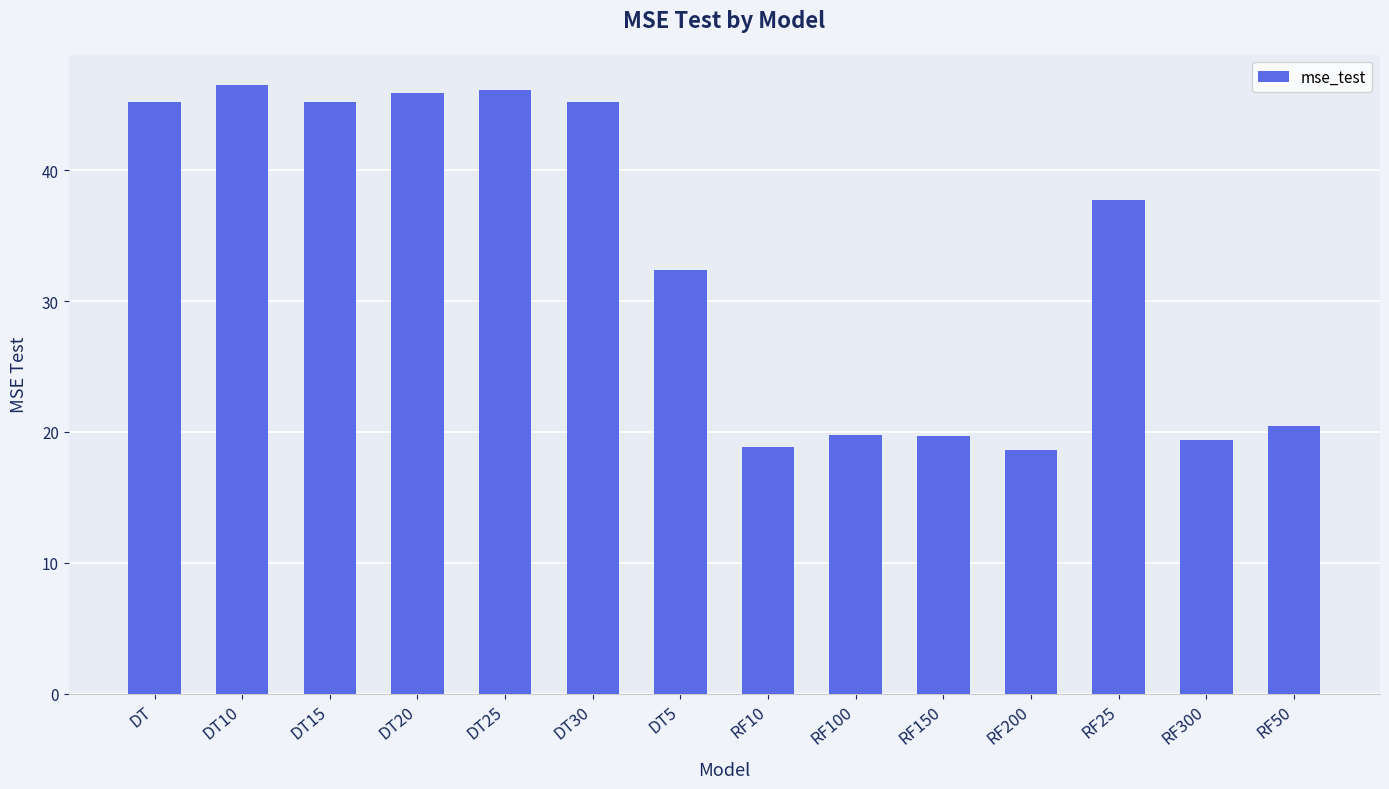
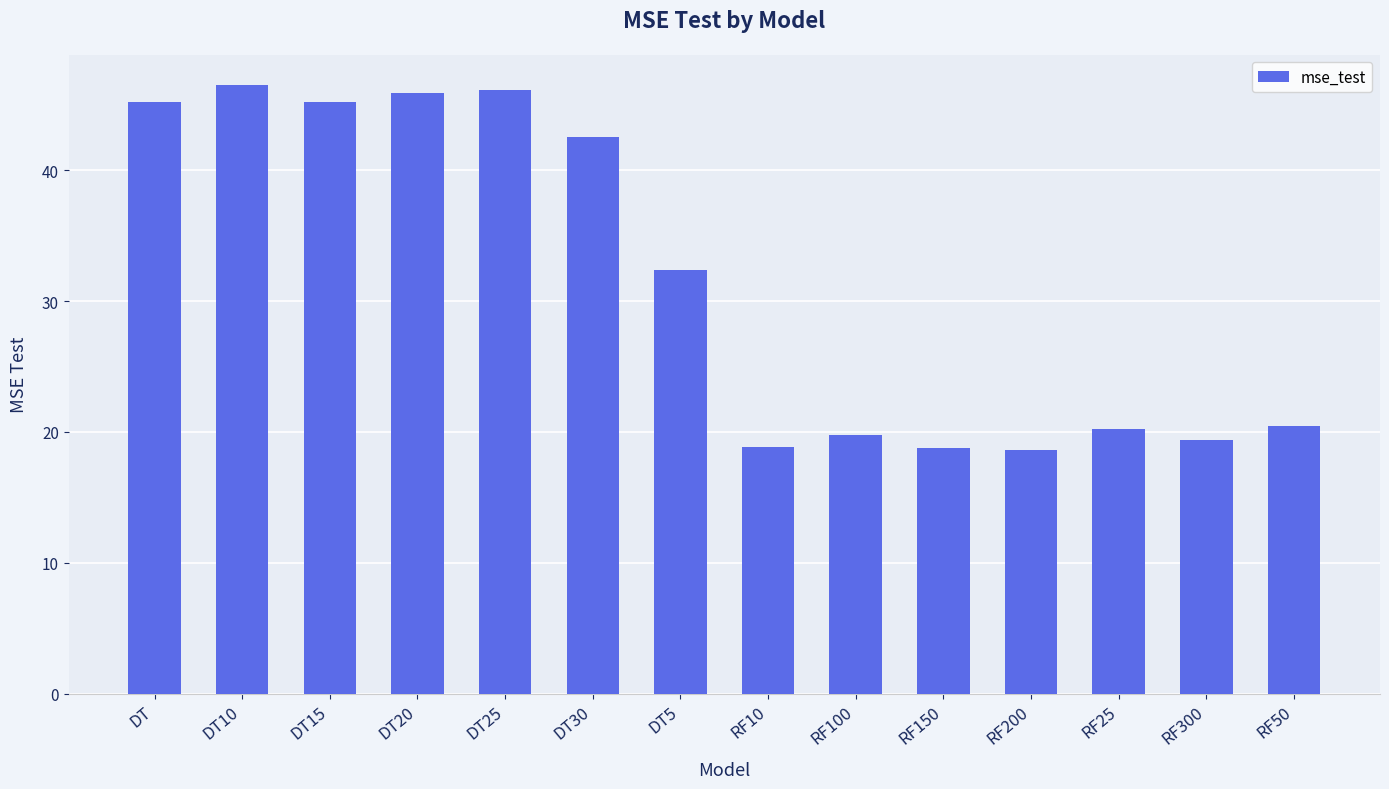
  {
    "DT": 45.2,
    "DT10": 46.5,
    "DT15": 45.2,
    "DT20": 45.9,
    "DT25": 46.1,
-   "DT30": 45.2,
+   "DT30": 42.6,
    "DT5": 32.4,
    "RF10": 18.9,
    "RF100": 19.8,
-   "RF150": 19.7,
+   "RF150": 18.8,
    "RF200": 18.6,
-   "RF25": 37.8,
+   "RF25": 20.3,
    "RF300": 19.4,
    "RF50": 20.4
  }
